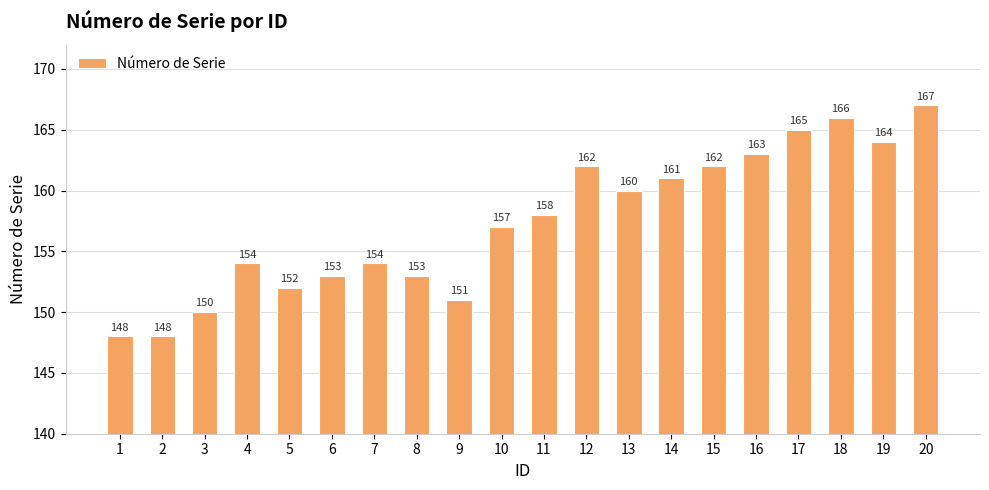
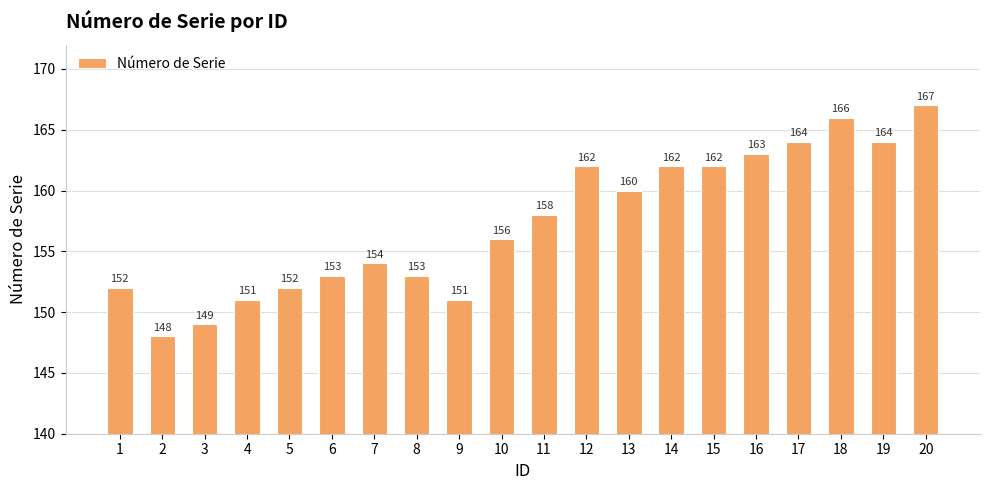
  {
-   "1": 148,
+   "1": 152,
    "2": 148,
-   "3": 150,
-   "4": 154,
+   "3": 149,
+   "4": 151,
    "5": 152,
    "6": 153,
    "7": 154,
    "8": 153,
    "9": 151,
-   "10": 157,
+   "10": 156,
    "11": 158,
    "12": 162,
    "13": 160,
-   "14": 161,
+   "14": 162,
    "15": 162,
    "16": 163,
-   "17": 165,
+   "17": 164,
    "18": 166,
    "19": 164,
    "20": 167
  }
